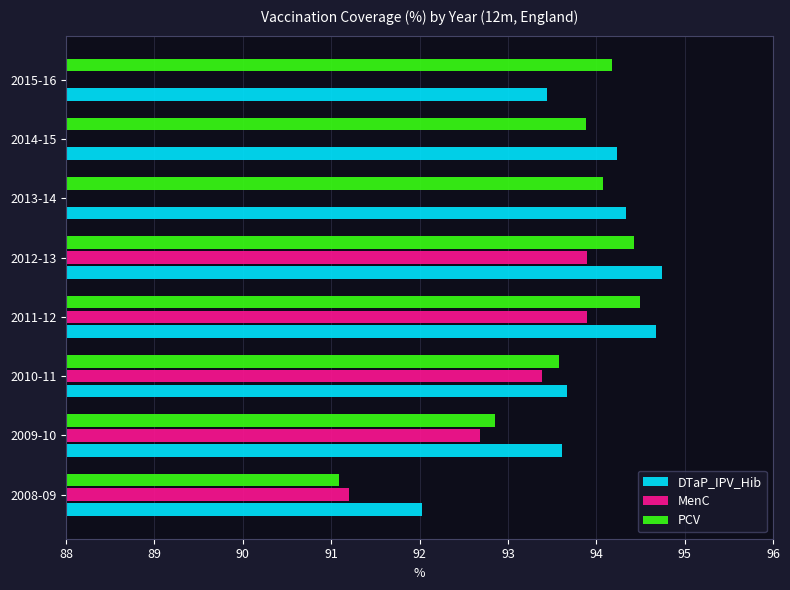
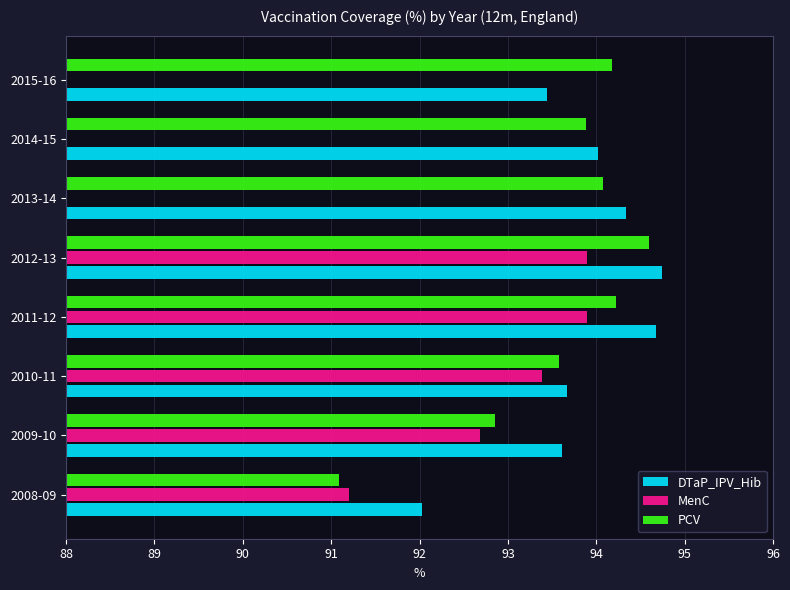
  {
    "DTaP_IPV_Hib": {
      "2015-16": 93.4,
-     "2014-15": 94.2,
+     "2014-15": 94.0,
      "2013-14": 94.3,
      "2012-13": 94.7,
      "2011-12": 94.7,
      "2010-11": 93.7,
      "2009-10": 93.6,
      "2008-09": 92.0
    },
    "MenC": {
      "2012-13": 93.9,
      "2011-12": 93.9,
      "2010-11": 93.4,
      "2009-10": 92.7,
      "2008-09": 91.2
    },
    "PCV": {
      "2015-16": 94.2,
      "2014-15": 93.9,
      "2013-14": 94.1,
-     "2012-13": 94.4,
-     "2011-12": 94.5,
+     "2012-13": 94.6,
+     "2011-12": 94.2,
      "2010-11": 93.6,
      "2009-10": 92.9,
      "2008-09": 91.1
    }
  }
